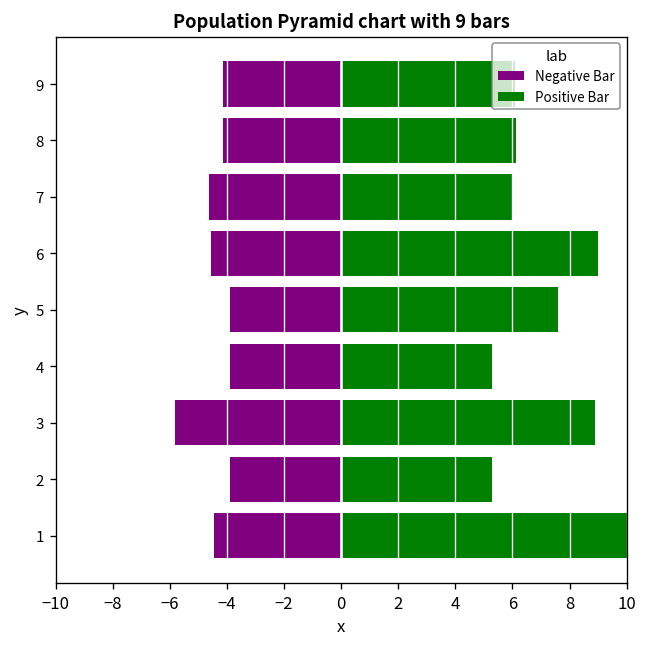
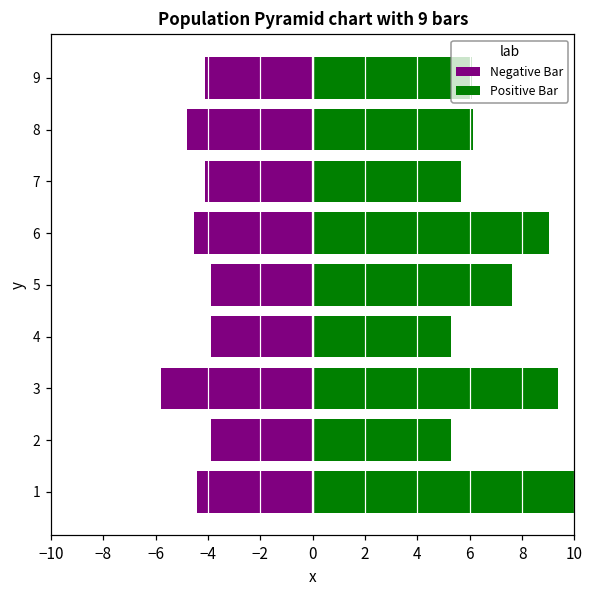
  {
    "Negative Bar": {
      "9": -4.1,
-     "8": -4.1,
-     "7": -4.6,
+     "8": -4.8,
+     "7": -4.1,
      "6": -4.5,
      "5": -3.9,
      "4": -3.9,
      "3": -5.8,
      "2": -3.9,
      "1": -4.4
    },
    "Positive Bar": {
      "8": 6.1,
-     "7": 6.0,
+     "7": 5.6,
      "6": 9.0,
      "5": 7.6,
      "4": 5.3,
-     "3": 8.9,
+     "3": 9.4,
      "2": 5.3,
      "1": 10.0
    }
  }
